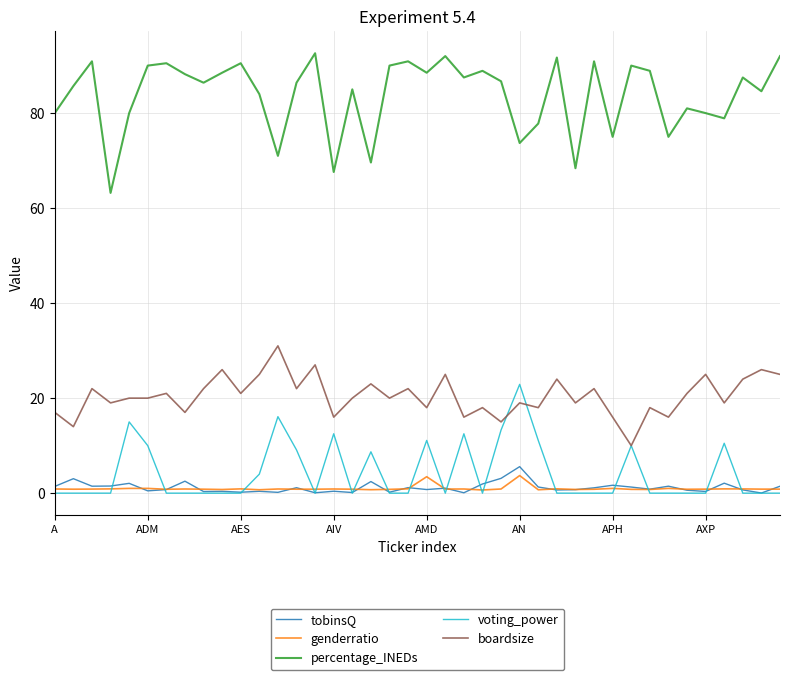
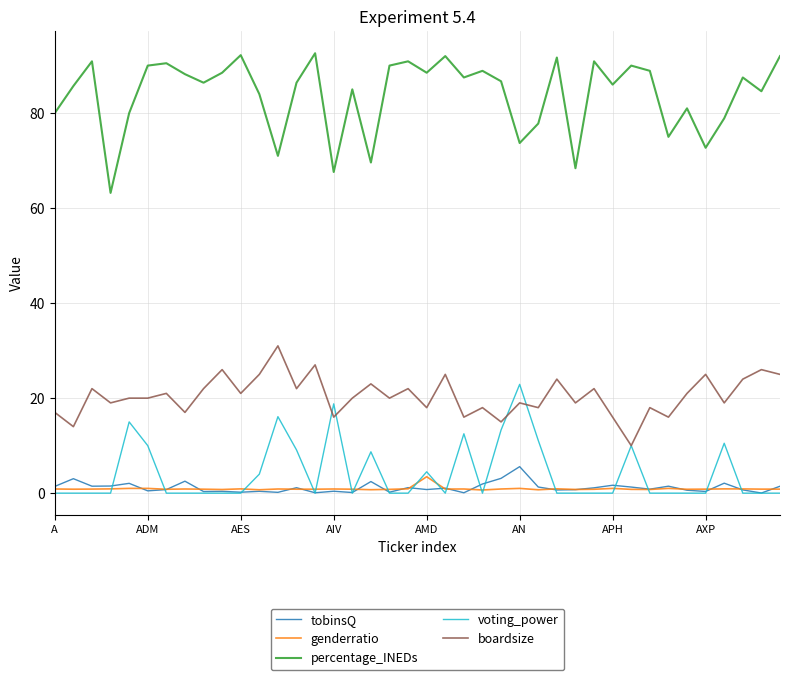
  {
    "tobinsQ": {
      "A": 1,
      "AMD": 1,
      "AN": 6,
      "APH": 2
    },
    "genderratio": {
      "A": 1,
      "AES": 1,
      "AMD": 3,
-     "AN": 4,
+     "AN": 1,
      "APH": 1
    },
    "percentage_INEDs": {
      "A": 80,
      "ADM": 90,
-     "AES": 91,
+     "AES": 92,
      "AIV": 68,
      "AMD": 89,
      "AN": 74,
-     "APH": 75,
-     "AXP": 80
+     "APH": 86,
+     "AXP": 73
    },
    "voting_power": {
      "A": 0,
      "ADM": 10,
-     "AIV": 13,
-     "AMD": 11,
+     "AIV": 19,
+     "AMD": 5,
      "AN": 23,
      "APH": 0
    },
    "boardsize": {
      "A": 17,
      "ADM": 20,
      "AES": 21,
      "AIV": 16,
      "AMD": 18,
      "AN": 19,
      "APH": 16,
      "AXP": 25
    }
  }
